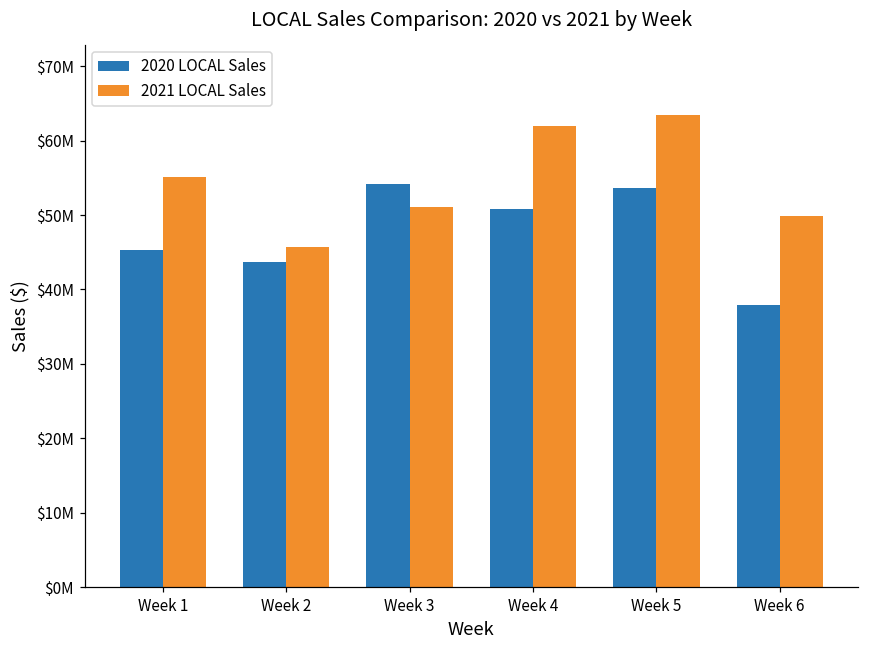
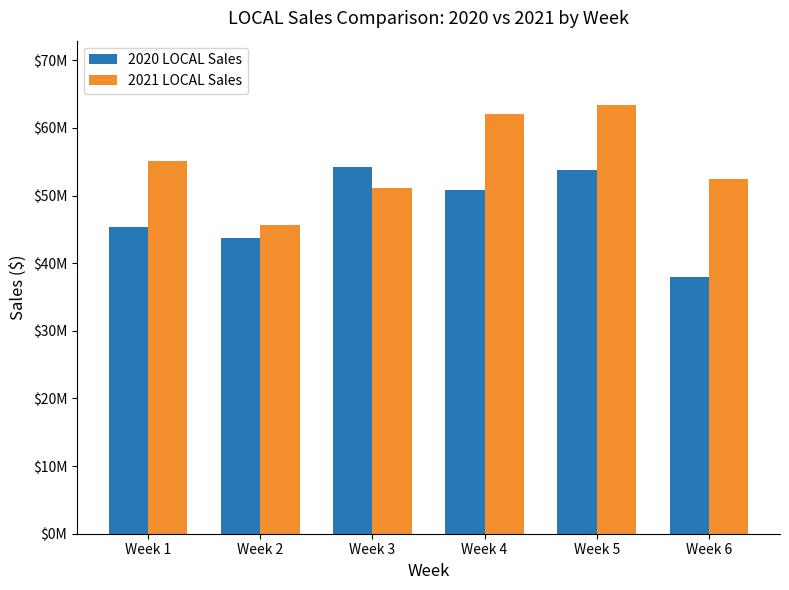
  {
    "2020 LOCAL Sales": {
      "Week 1": "$45000000",
      "Week 2": "$44000000",
      "Week 3": "$54000000",
      "Week 4": "$51000000",
      "Week 5": "$54000000",
      "Week 6": "$38000000"
    },
    "2021 LOCAL Sales": {
      "Week 1": "$55000000",
      "Week 2": "$46000000",
      "Week 3": "$51000000",
      "Week 4": "$62000000",
      "Week 5": "$63000000",
-     "Week 6": "$50000000"
+     "Week 6": "$52000000"
    }
  }
